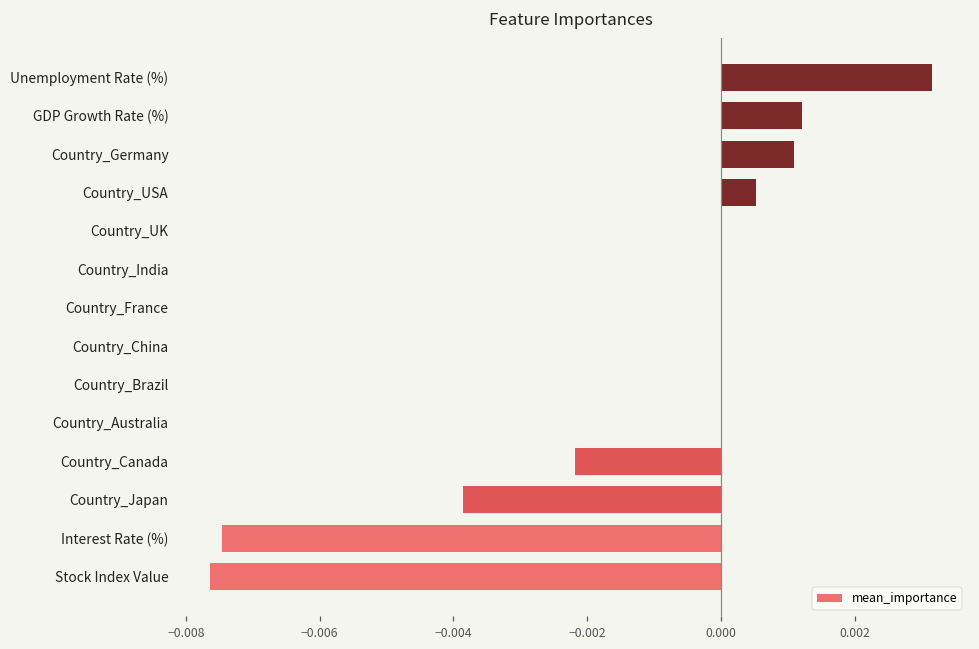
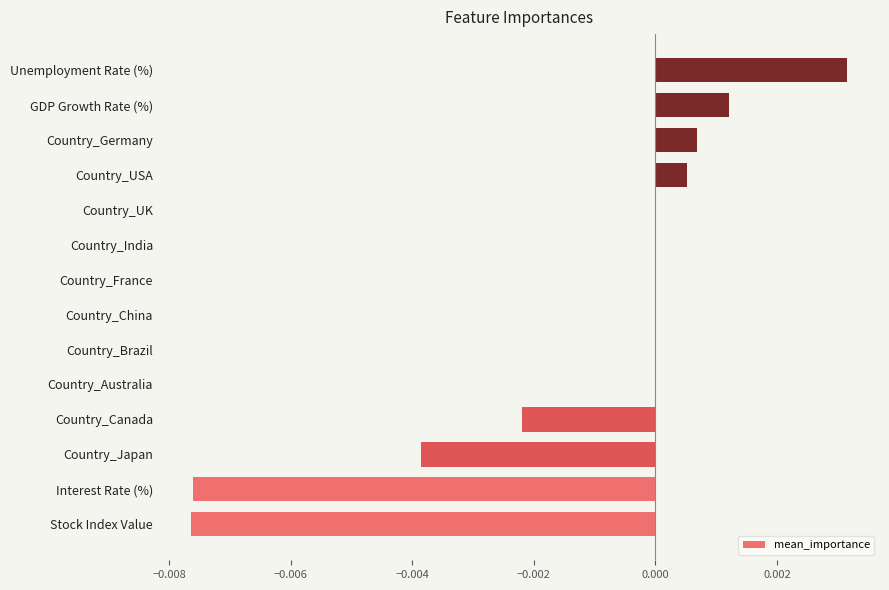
  {
    "Unemployment Rate (%)": 0.0032,
    "GDP Growth Rate (%)": 0.0012,
-   "Country_Germany": 0.0011,
+   "Country_Germany": 0.0007,
    "Country_USA": 0.0005,
    "Country_UK": 0.0000,
    "Country_India": 0.0000,
    "Country_France": 0.0000,
    "Country_China": 0.0000,
    "Country_Brazil": 0.0000,
    "Country_Australia": 0.0000,
    "Country_Canada": -0.0022,
    "Country_Japan": -0.0039,
-   "Interest Rate (%)": -0.0075,
+   "Interest Rate (%)": -0.0076,
    "Stock Index Value": -0.0076
  }
